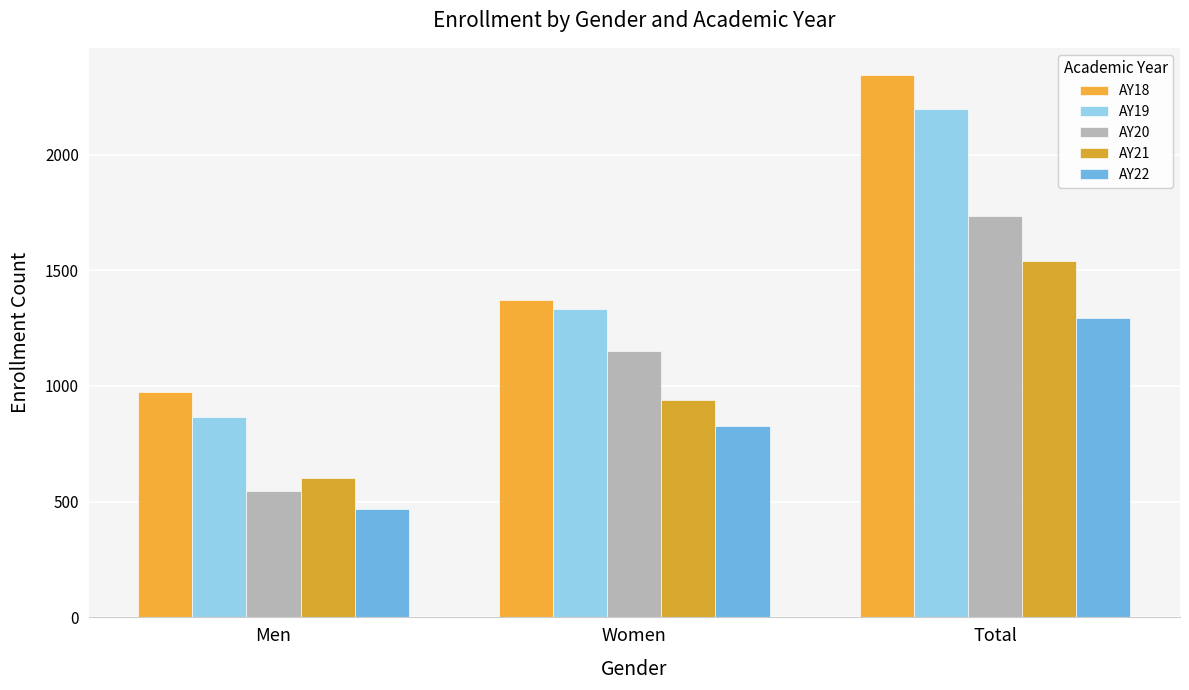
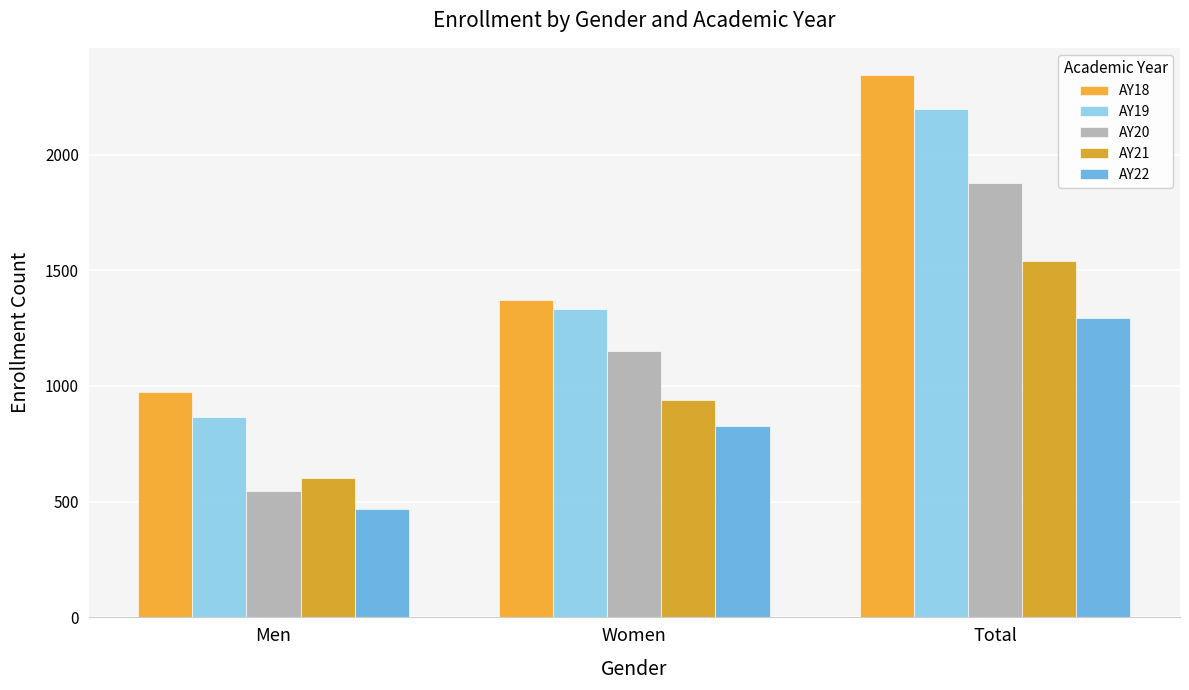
  {
    "AY20": {
      "Men": 550,
      "Women": 1150,
-     "Total": 1730
+     "Total": 1880
    }
  }
